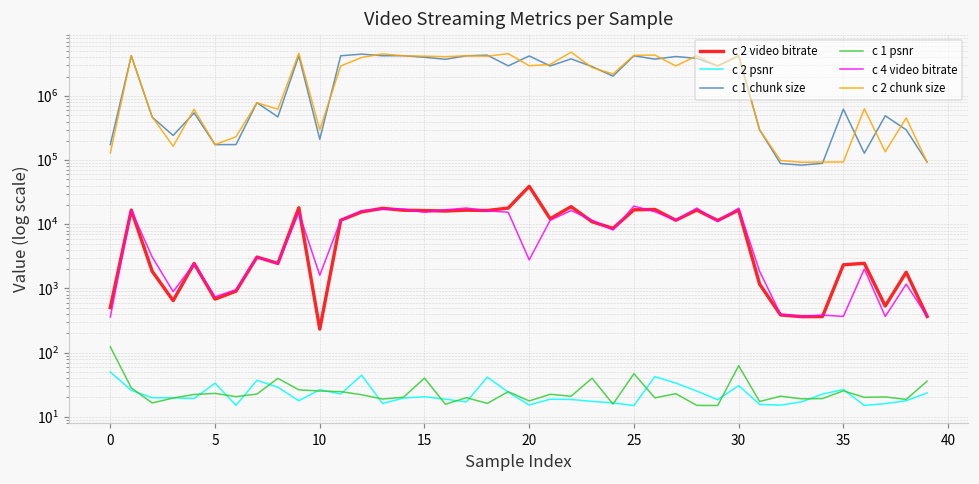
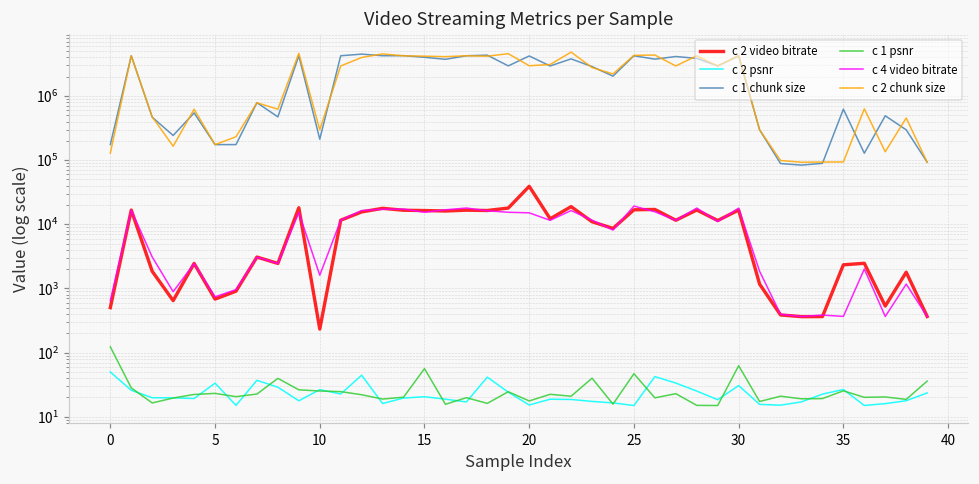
  {
    "c 2 video bitrate": {
      "0": 500,
      "10": 230,
      "20": 40000,
      "25": 17000,
      "35": 2300
    },
    "c 2 psnr": {
      "0": 50,
      "5": 30,
      "15": 21,
      "20": 15,
      "25": 15,
      "30": 30
    },
    "c 1 chunk size": {
      "0": 170000,
      "10": 210000,
      "20": 4000000,
      "35": 600000
    },
    "c 1 psnr": {
      "0": 120,
      "5": 23,
-     "15": 40,
+     "15": 60,
      "20": 18,
      "25": 50,
      "30": 60
    },
    "c 4 video bitrate": {
-     "0": 400,
+     "0": 600,
      "10": 1600,
-     "20": 3000,
+     "20": 15000,
      "25": 19000,
      "35": 400
    },
    "c 2 chunk size": {
      "0": 130000,
      "10": 300000,
      "20": 3000000,
      "35": 90000
    }
  }
